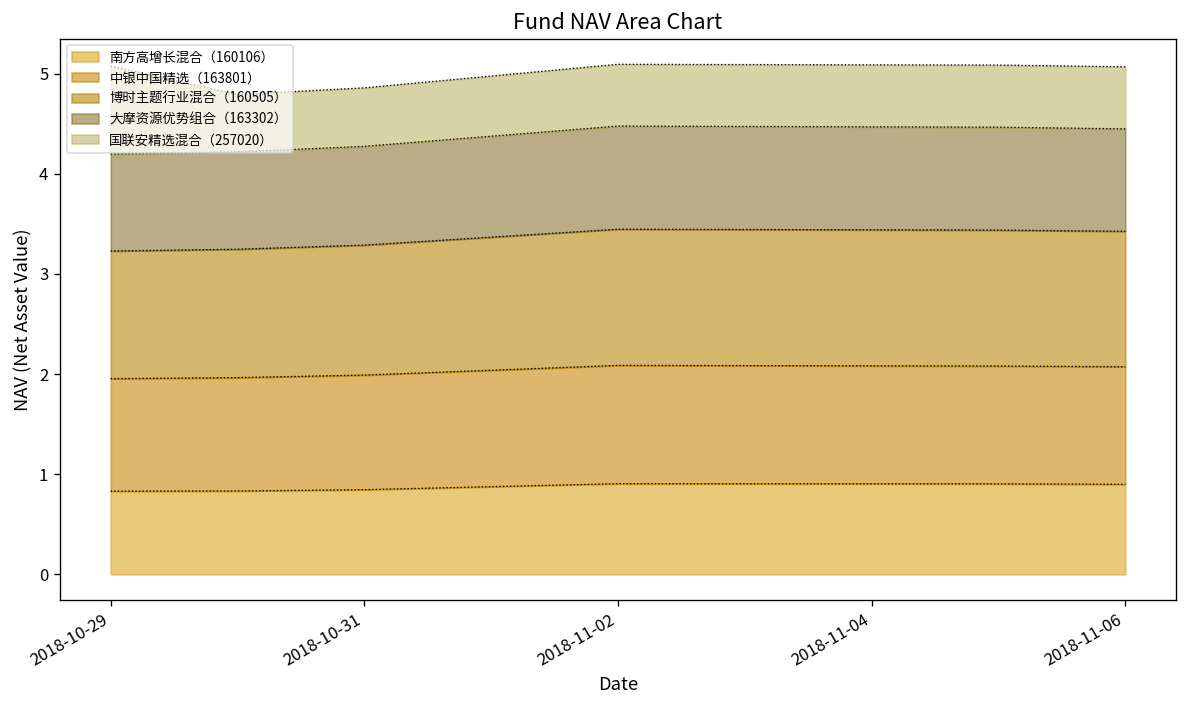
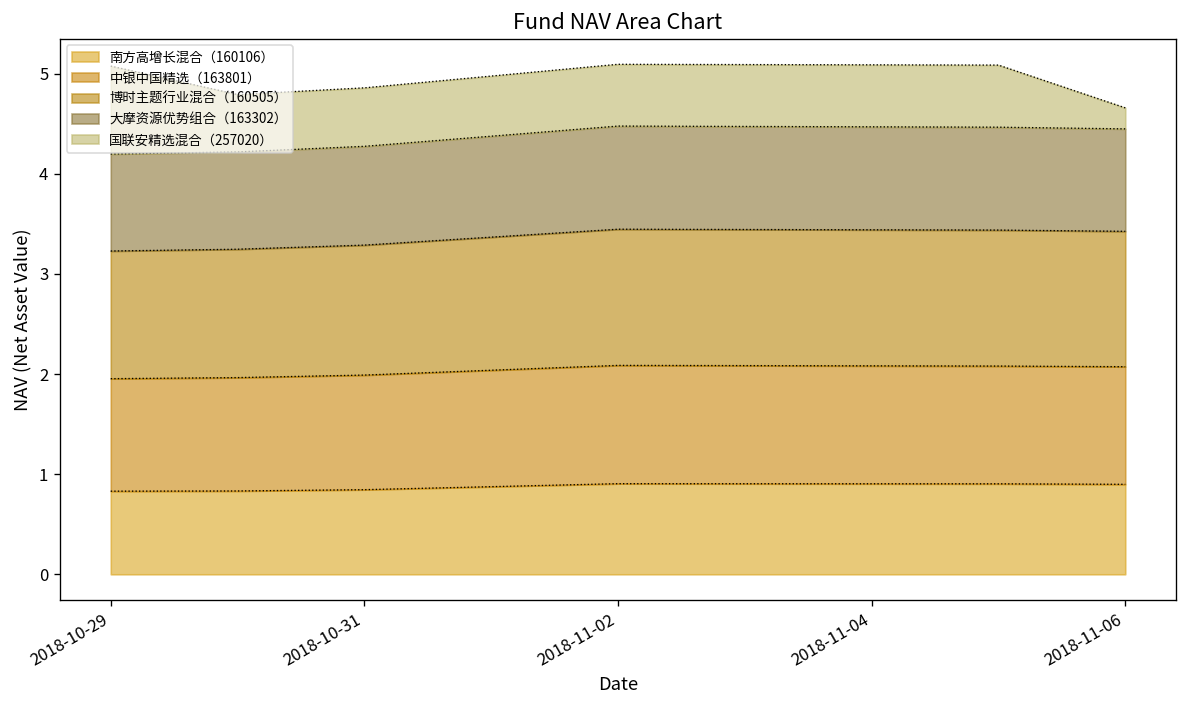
  {
    "国联安精选混合（257020）": {
      "2018-10-31": 0.6,
      "2018-11-02": 0.6,
-     "2018-11-06": 0.6
+     "2018-11-06": 0.2
    }
  }
